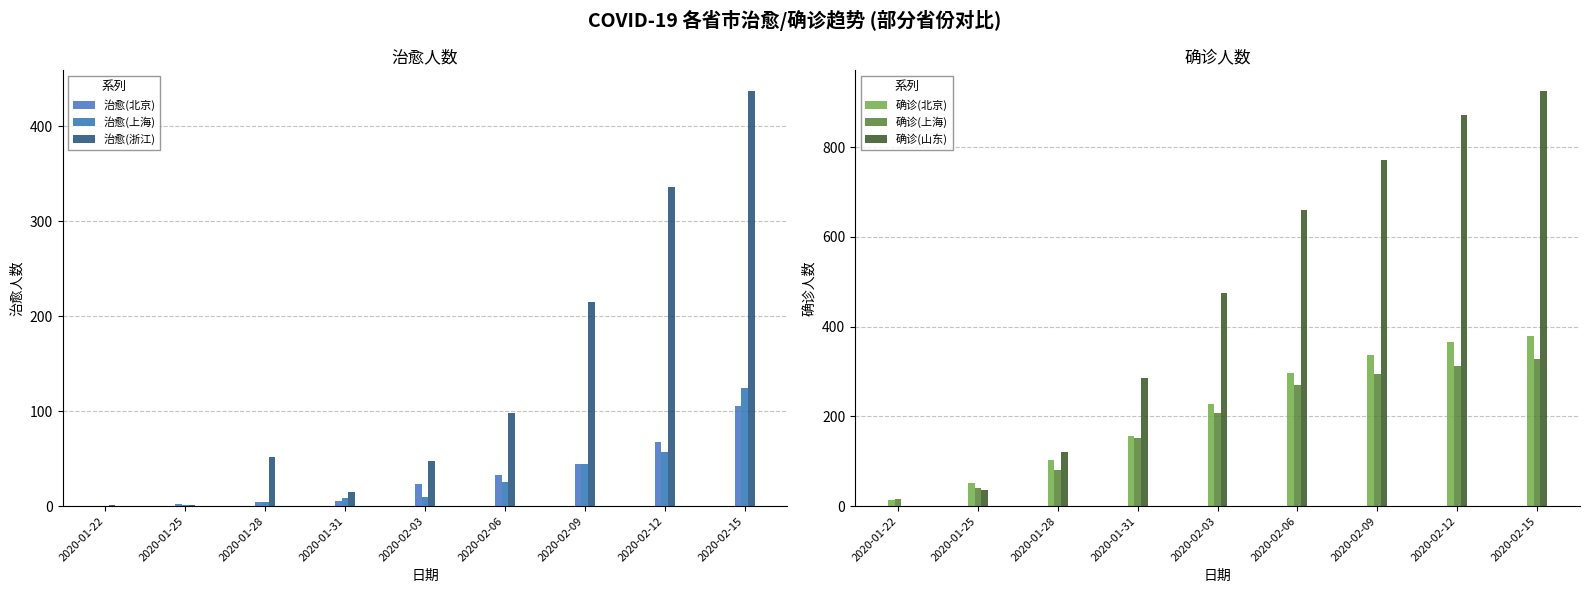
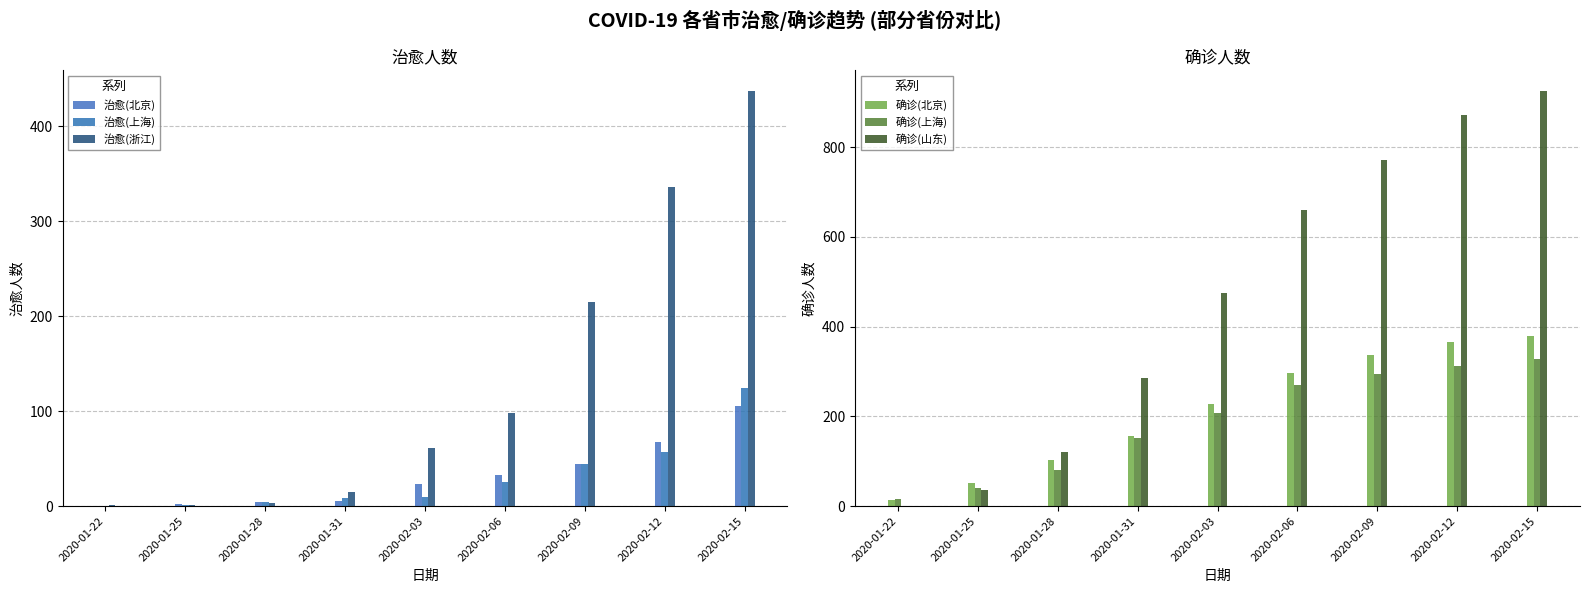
  {
    "治愈人数": {
      "治愈(浙江)": {
-       "2020-01-28": 50,
+       "2020-01-28": 0,
        "2020-01-31": 20,
-       "2020-02-03": 50,
+       "2020-02-03": 60,
        "2020-02-06": 100,
        "2020-02-09": 220,
        "2020-02-12": 340,
        "2020-02-15": 440
      }
    }
  }
